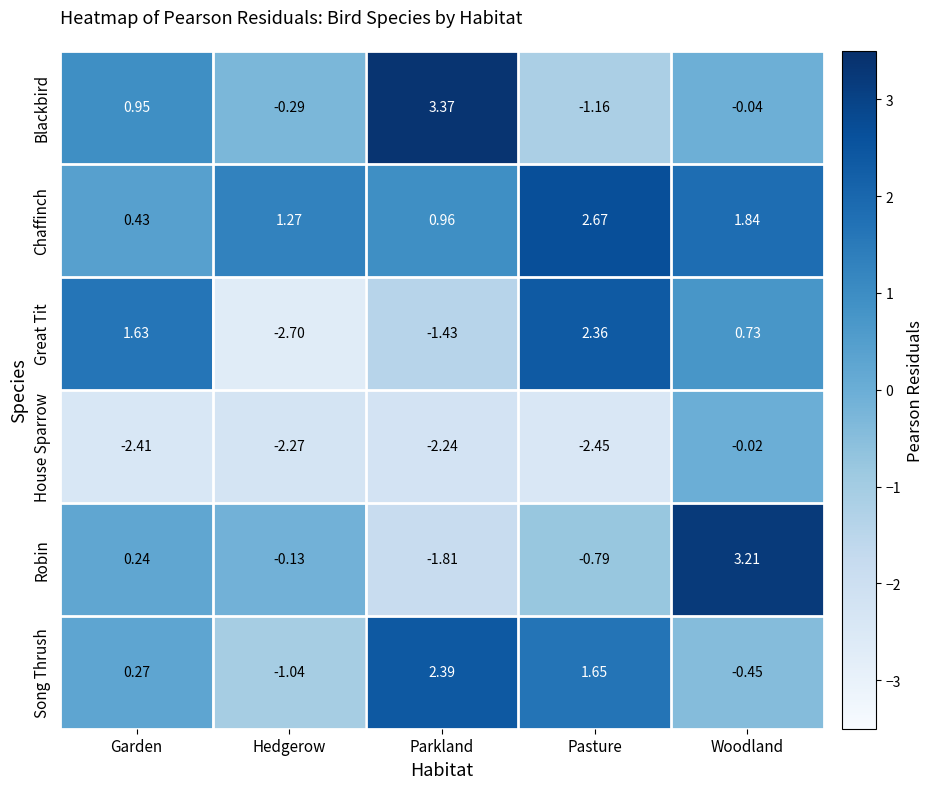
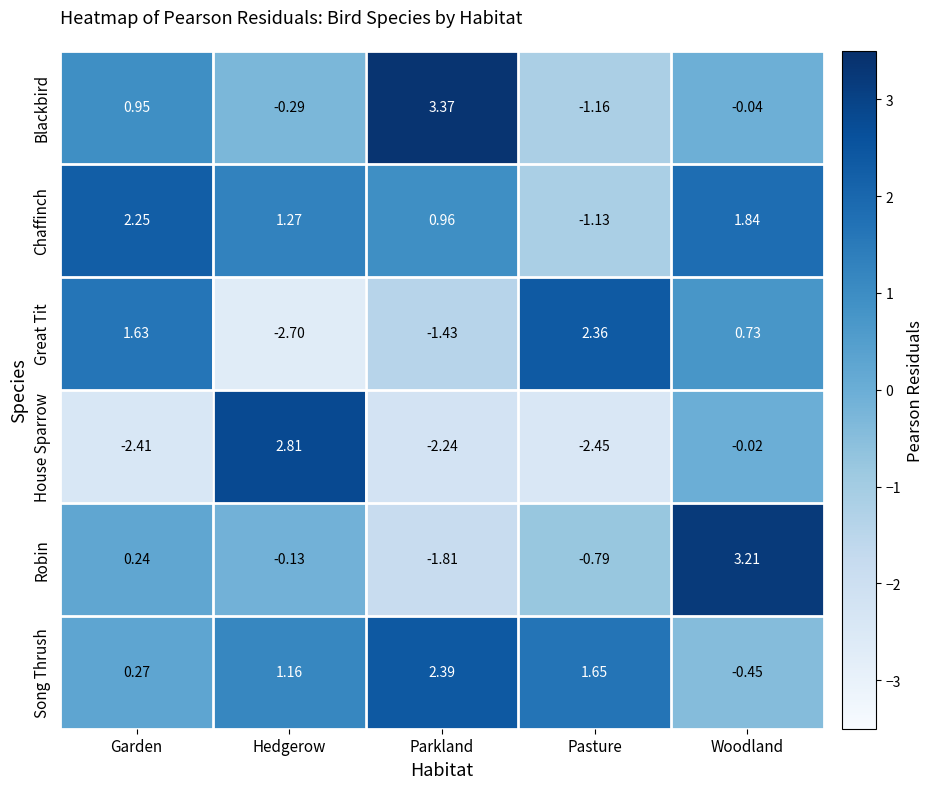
  {
    "Blackbird": {
      "Garden": 0.95,
      "Hedgerow": -0.29,
      "Parkland": 3.37,
      "Pasture": -1.16,
      "Woodland": -0.04
    },
    "Chaffinch": {
-     "Garden": 0.43,
+     "Garden": 2.25,
      "Hedgerow": 1.27,
      "Parkland": 0.96,
-     "Pasture": 2.67,
+     "Pasture": -1.13,
      "Woodland": 1.84
    },
    "Great Tit": {
      "Garden": 1.63,
      "Hedgerow": -2.70,
      "Parkland": -1.43,
      "Pasture": 2.36,
      "Woodland": 0.73
    },
    "House Sparrow": {
      "Garden": -2.41,
-     "Hedgerow": -2.27,
+     "Hedgerow": 2.81,
      "Parkland": -2.24,
      "Pasture": -2.45,
      "Woodland": -0.02
    },
    "Robin": {
      "Garden": 0.24,
      "Hedgerow": -0.13,
      "Parkland": -1.81,
      "Pasture": -0.79,
      "Woodland": 3.21
    },
    "Song Thrush": {
      "Garden": 0.27,
-     "Hedgerow": -1.04,
+     "Hedgerow": 1.16,
      "Parkland": 2.39,
      "Pasture": 1.65,
      "Woodland": -0.45
    }
  }
